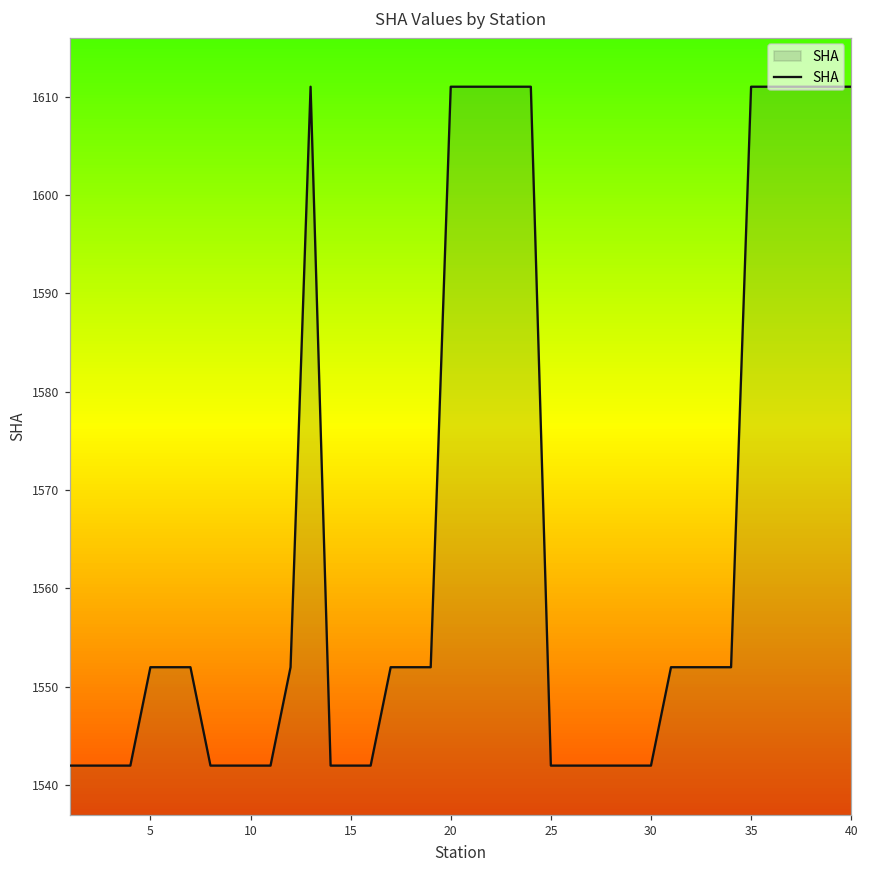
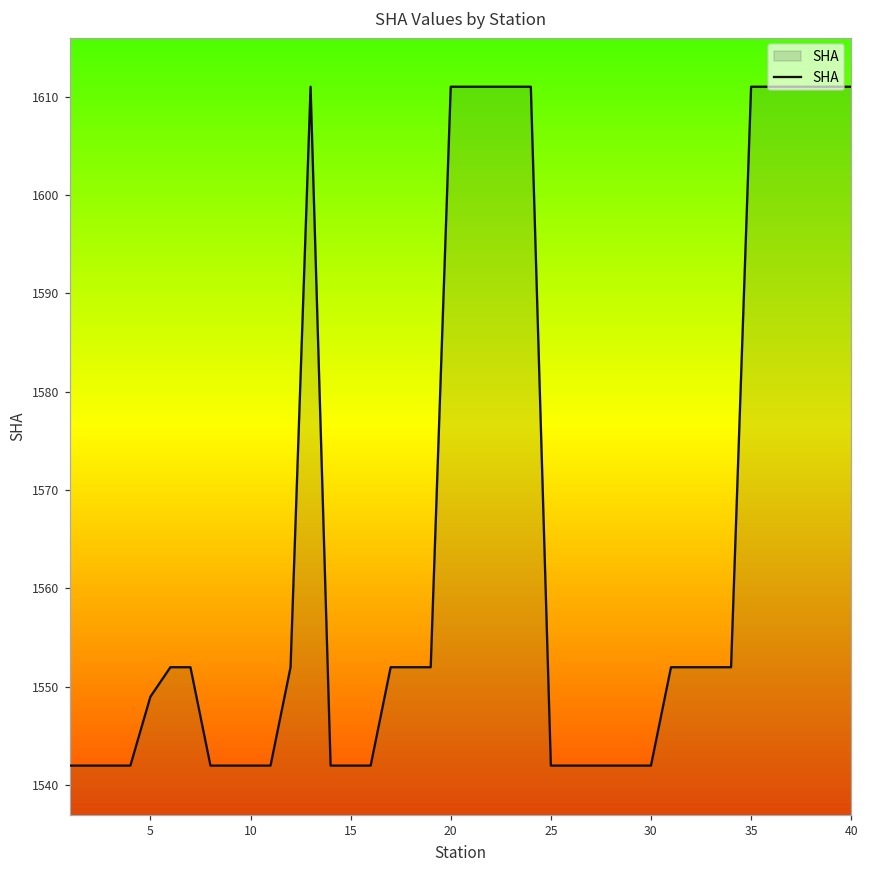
  {
-   "5": 1552,
+   "5": 1549,
    "10": 1542,
    "15": 1542,
    "20": 1611,
    "25": 1542,
    "30": 1542,
    "35": 1611,
    "40": 1611
  }
